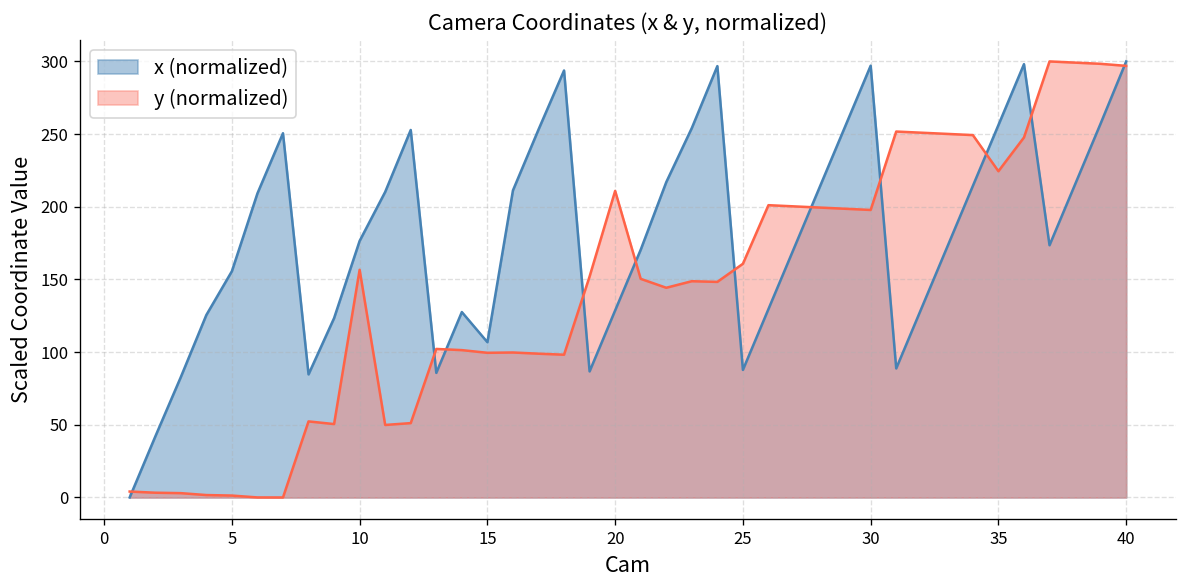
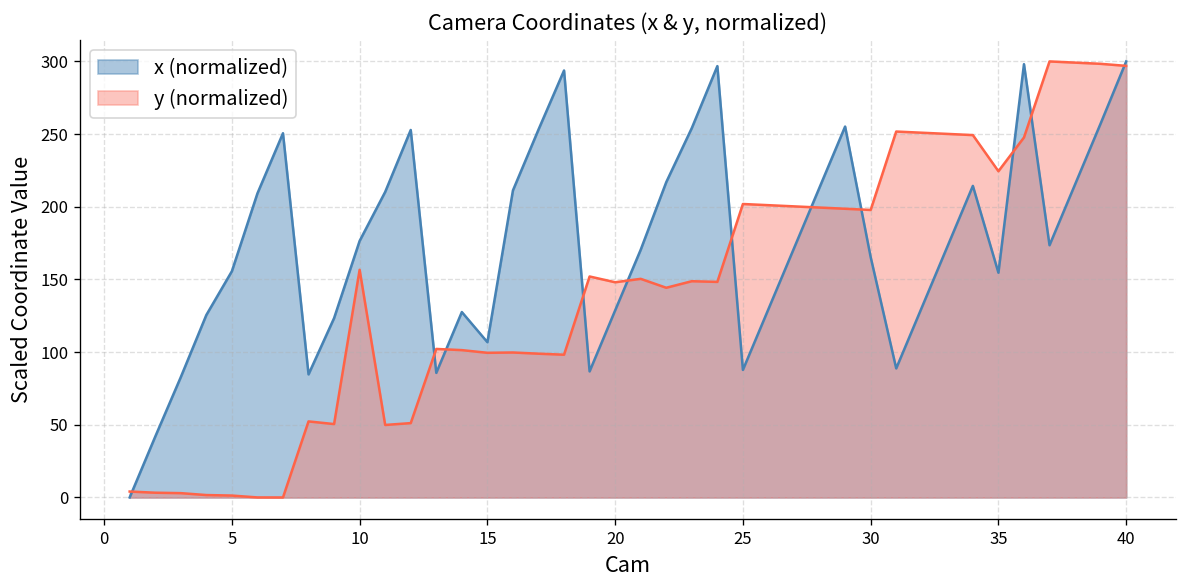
  {
    "x (normalized)": {
      "5": 156,
      "10": 177,
      "15": 107,
      "20": 129,
      "25": 88,
-     "30": 297,
-     "35": 256,
+     "30": 165,
+     "35": 155,
      "40": 300
    },
    "y (normalized)": {
      "5": 1,
      "10": 157,
      "15": 100,
-     "20": 211,
-     "25": 161,
+     "20": 148,
+     "25": 202,
      "30": 198,
      "35": 224,
      "40": 297
    }
  }
